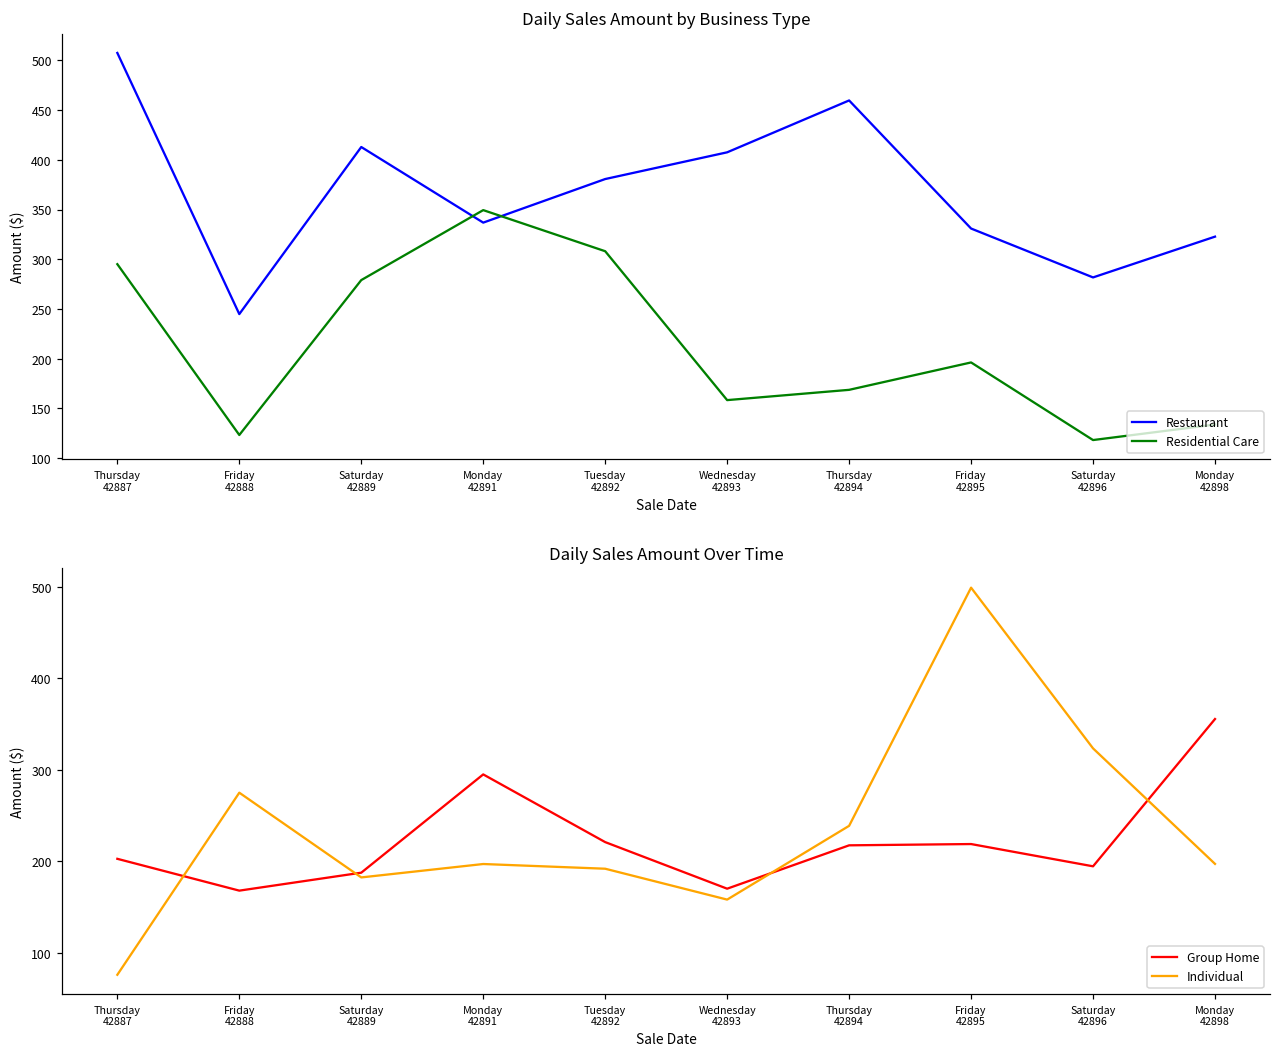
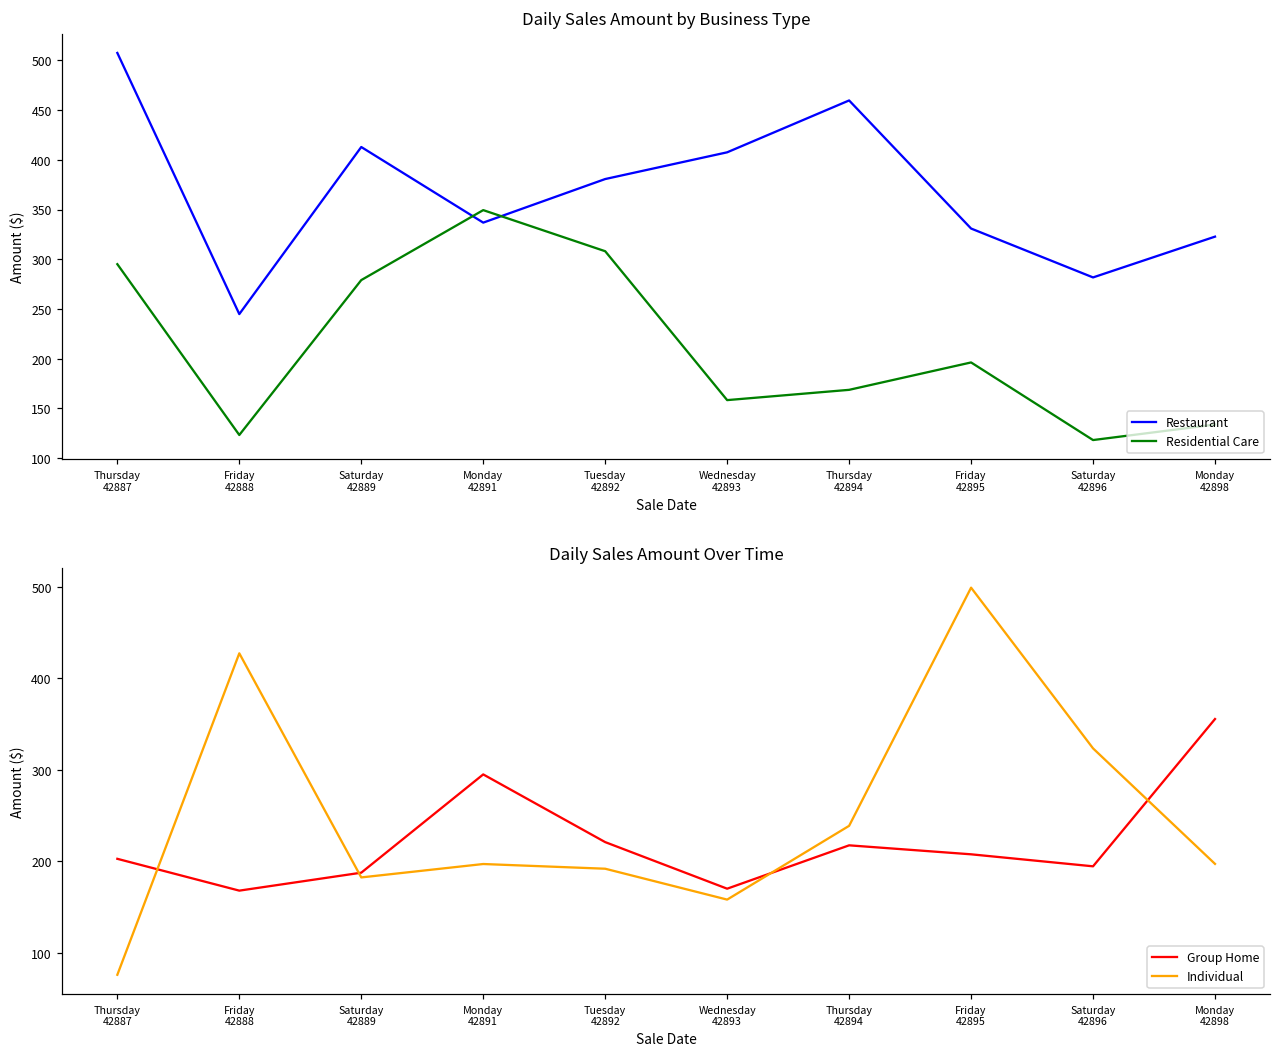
  {
    "Daily Sales Amount by Business Type": {
      "Restaurant": {
        "Thursday 42887": 510,
        "Friday 42888": 240,
        "Saturday 42889": 410,
        "Monday 42891": 340,
        "Tuesday 42892": 380,
        "Wednesday 42893": 410,
        "Thursday 42894": 460,
        "Friday 42895": 330,
        "Saturday 42896": 280,
        "Monday 42898": 320
      },
      "Residential Care": {
        "Thursday 42887": 300,
        "Friday 42888": 120,
        "Saturday 42889": 280,
        "Monday 42891": 350,
        "Tuesday 42892": 310,
        "Wednesday 42893": 160,
        "Thursday 42894": 170,
        "Friday 42895": 200,
        "Saturday 42896": 120
      }
    },
    "Daily Sales Amount Over Time": {
      "Group Home": {
        "Thursday 42887": 200,
        "Friday 42888": 170,
        "Saturday 42889": 190,
        "Monday 42891": 300,
        "Tuesday 42892": 220,
        "Wednesday 42893": 170,
        "Thursday 42894": 220,
-       "Friday 42895": 220,
+       "Friday 42895": 210,
        "Saturday 42896": 190,
        "Monday 42898": 360
      },
      "Individual": {
        "Thursday 42887": 80,
-       "Friday 42888": 280,
+       "Friday 42888": 430,
        "Saturday 42889": 180,
        "Monday 42891": 200,
        "Tuesday 42892": 190,
        "Wednesday 42893": 160,
        "Thursday 42894": 240,
        "Friday 42895": 500,
        "Saturday 42896": 320,
        "Monday 42898": 200
      }
    }
  }
